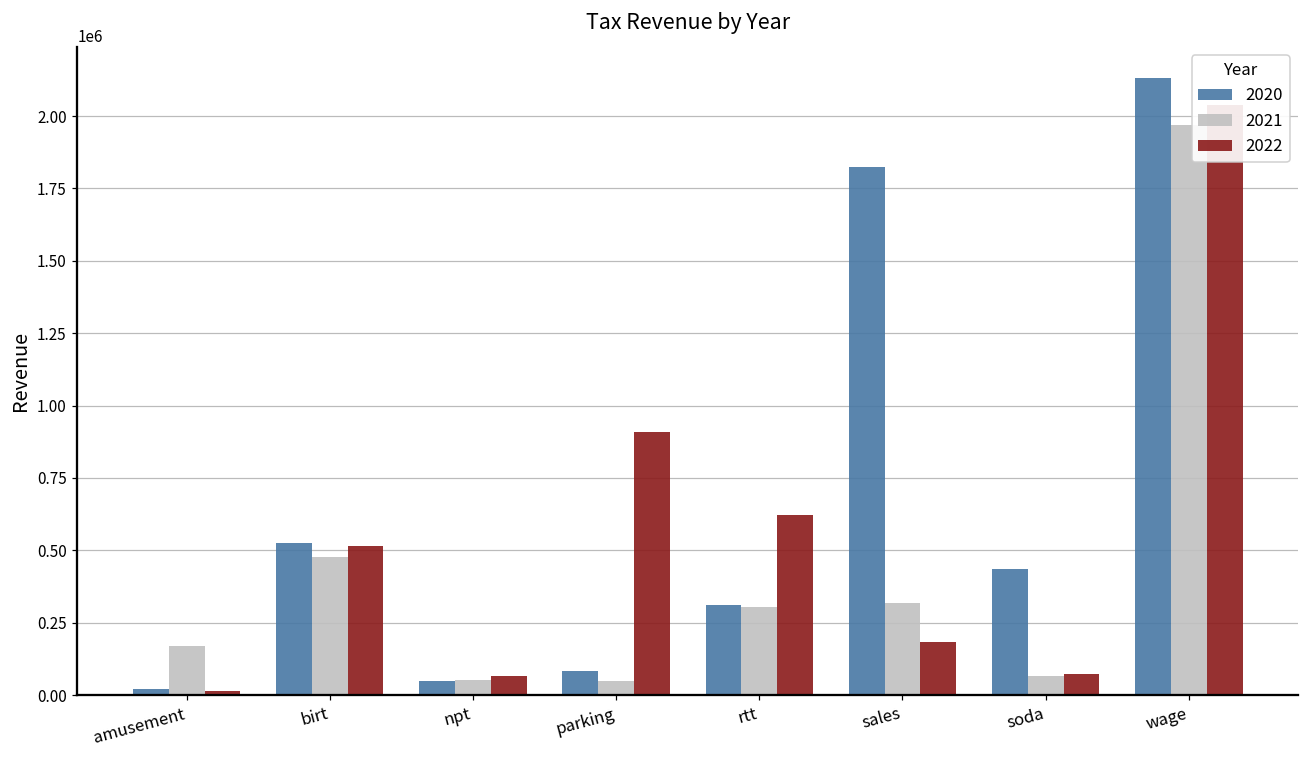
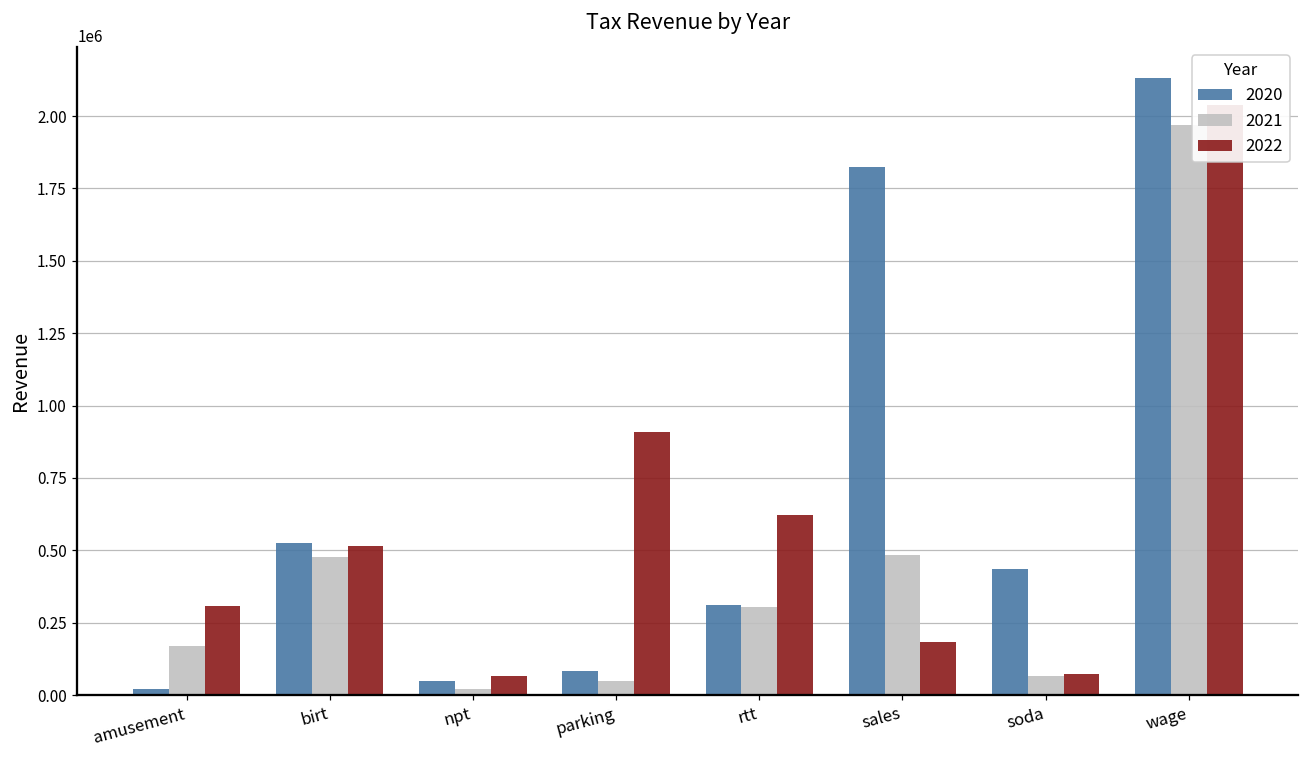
  {
    "2020": {
      "amusement": 20000,
      "birt": 530000,
      "npt": 50000,
      "parking": 80000,
      "rtt": 310000,
      "sales": 1820000,
      "soda": 440000,
      "wage": 2130000
    },
    "2021": {
      "amusement": 170000,
      "birt": 480000,
-     "npt": 50000,
+     "npt": 20000,
      "parking": 50000,
      "rtt": 300000,
-     "sales": 320000,
+     "sales": 480000,
      "soda": 70000,
      "wage": 1970000
    },
    "2022": {
-     "amusement": 20000,
+     "amusement": 310000,
      "birt": 510000,
      "npt": 70000,
      "parking": 910000,
      "rtt": 620000,
      "sales": 180000,
      "soda": 70000
    }
  }
